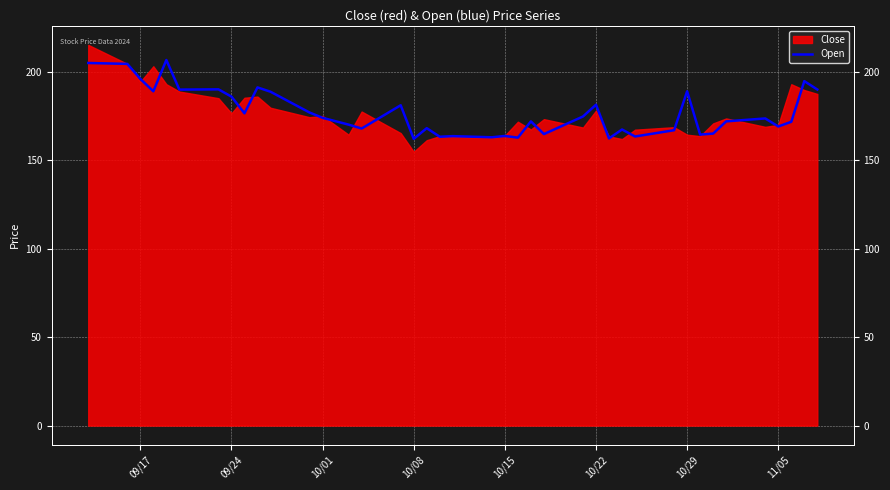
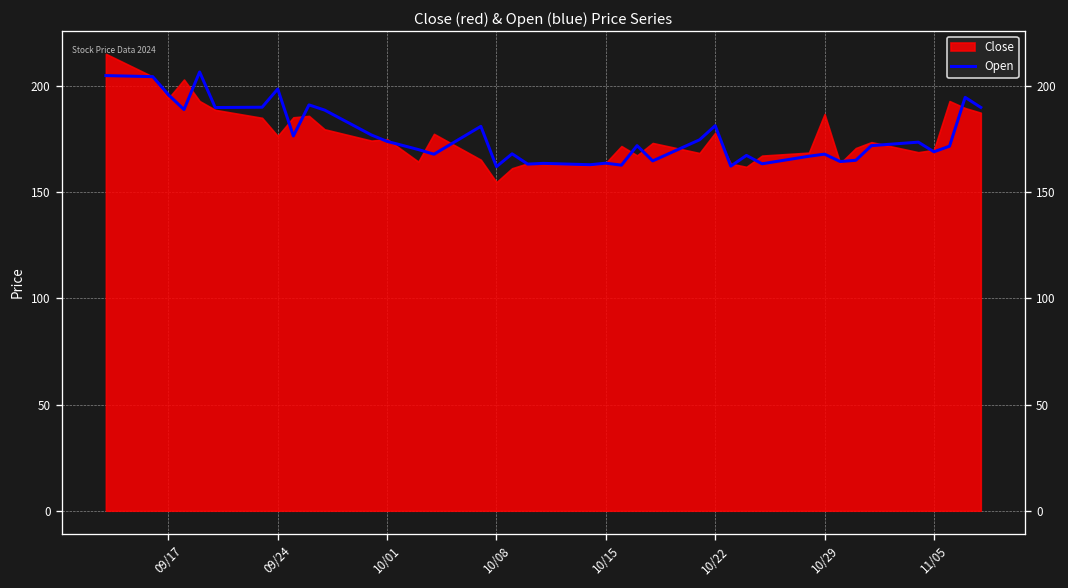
  {
    "Open": {
      "09/17": 196,
-     "09/24": 186,
+     "09/24": 199,
      "10/08": 162,
      "10/22": 181,
-     "10/29": 189
+     "10/29": 168
    },
    "Close": {
      "09/17": 194,
      "09/24": 177,
      "10/08": 155,
      "10/22": 178,
-     "10/29": 164
+     "10/29": 187
    }
  }
